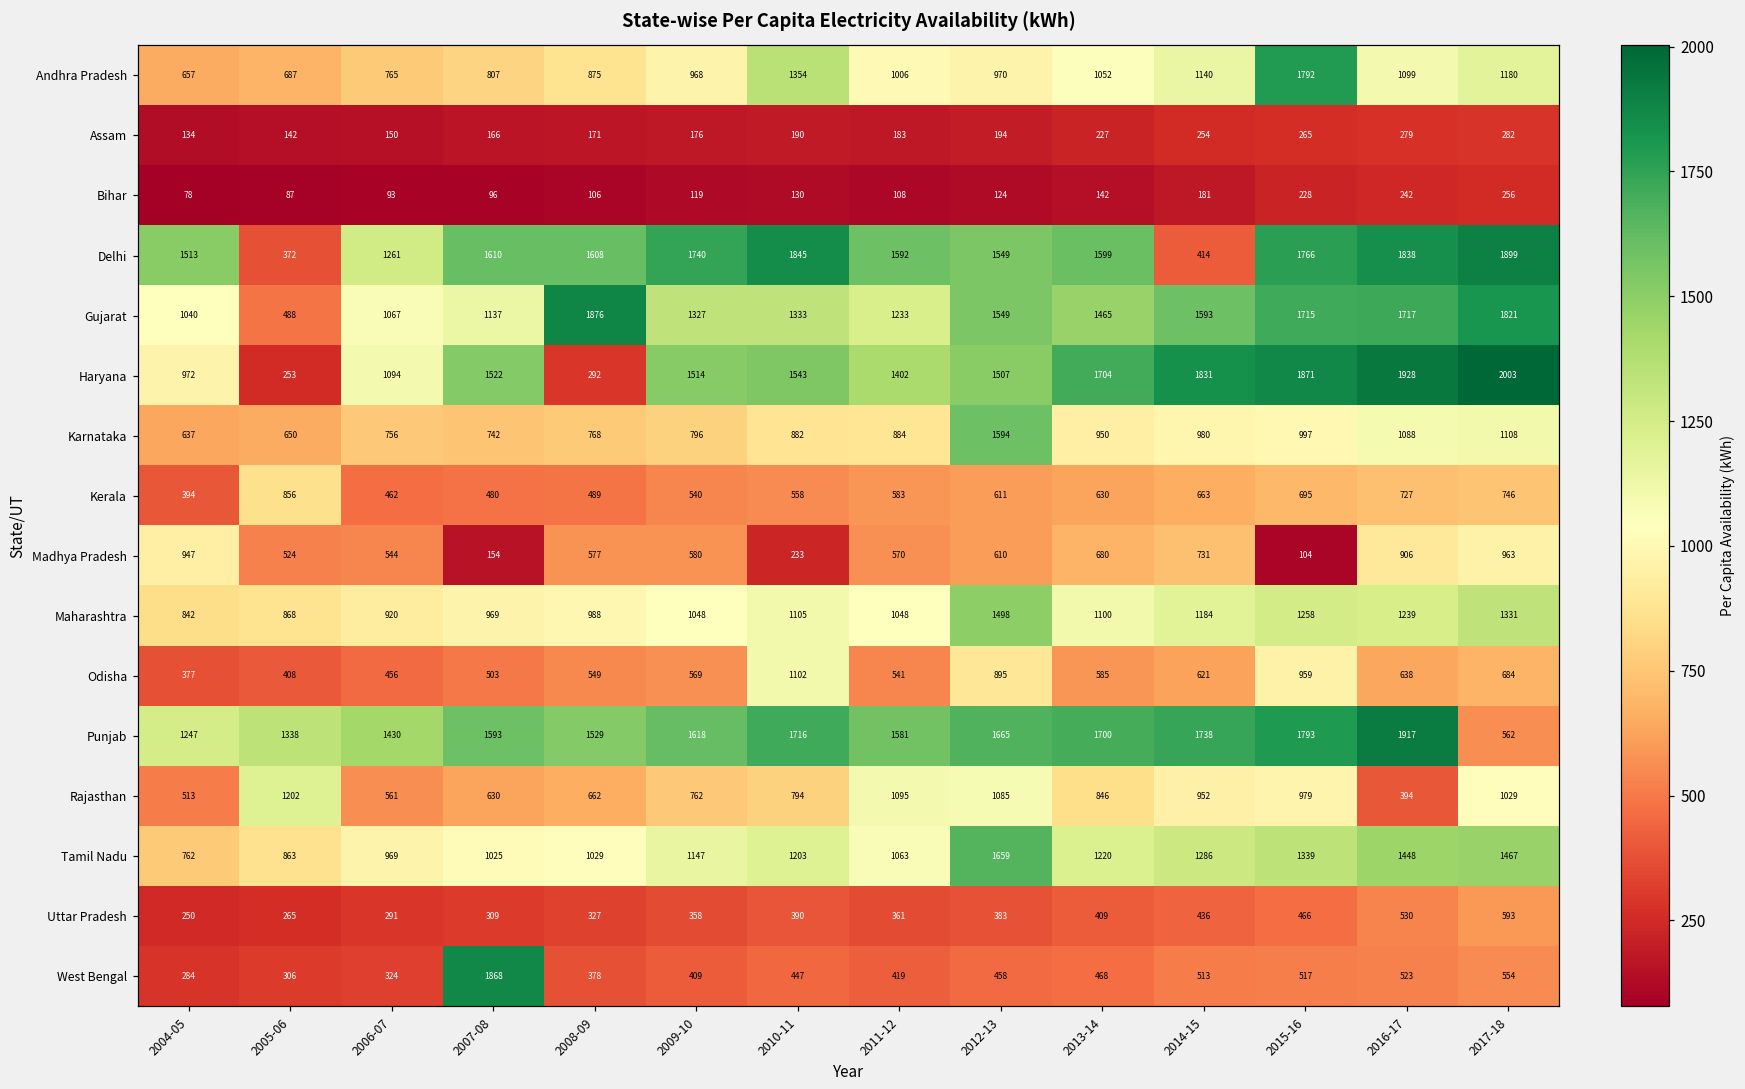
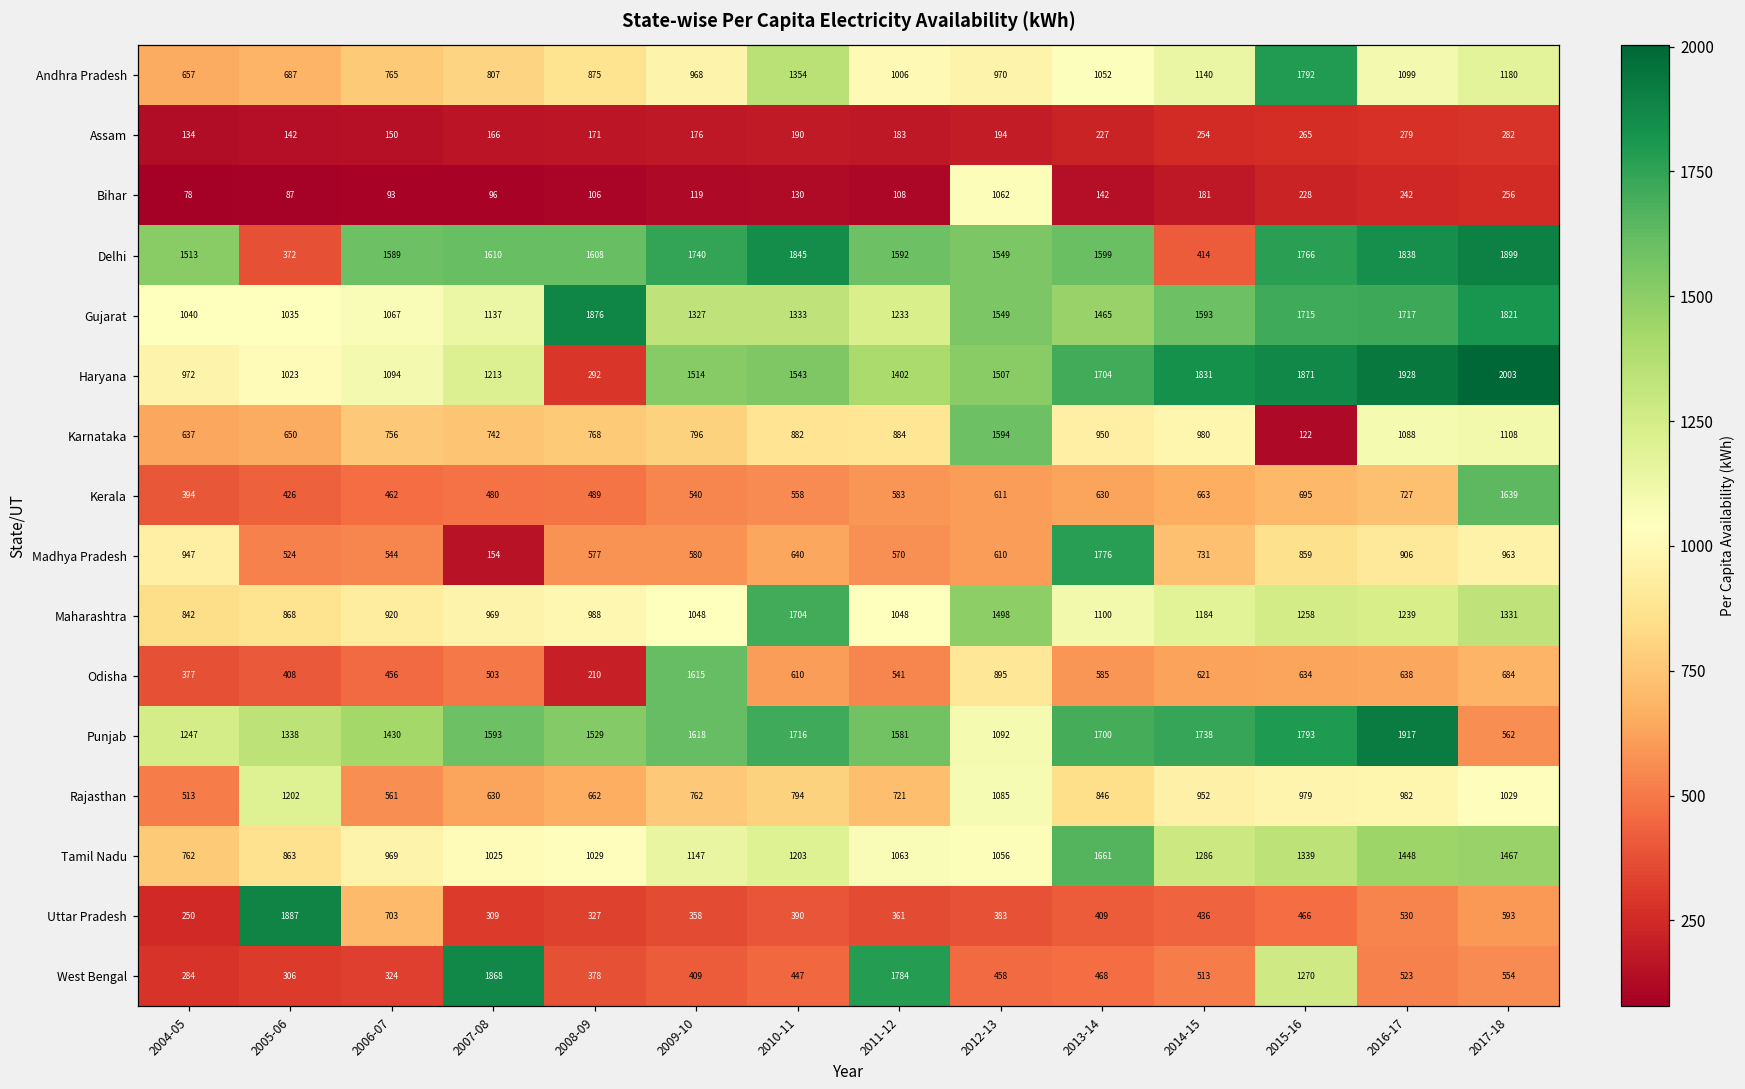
  {
    "Bihar": {
      "2004-05": 78,
      "2005-06": 87,
      "2006-07": 93,
      "2007-08": 96,
      "2008-09": 106,
      "2009-10": 119,
      "2010-11": 130,
      "2011-12": 108,
-     "2012-13": 124,
+     "2012-13": 1062,
      "2013-14": 142,
      "2014-15": 181,
      "2015-16": 228,
      "2016-17": 242,
      "2017-18": 256
    },
    "Delhi": {
      "2004-05": 1513,
      "2005-06": 372,
-     "2006-07": 1261,
+     "2006-07": 1589,
      "2007-08": 1610,
      "2008-09": 1608,
      "2009-10": 1740,
      "2010-11": 1845,
      "2011-12": 1592,
      "2012-13": 1549,
      "2013-14": 1599,
      "2014-15": 414,
      "2015-16": 1766,
      "2016-17": 1838,
      "2017-18": 1899
    },
    "Gujarat": {
      "2004-05": 1040,
-     "2005-06": 488,
+     "2005-06": 1035,
      "2006-07": 1067,
      "2007-08": 1137,
      "2008-09": 1876,
      "2009-10": 1327,
      "2010-11": 1333,
      "2011-12": 1233,
      "2012-13": 1549,
      "2013-14": 1465,
      "2014-15": 1593,
      "2015-16": 1715,
      "2016-17": 1717,
      "2017-18": 1821
    },
    "Haryana": {
      "2004-05": 972,
-     "2005-06": 253,
+     "2005-06": 1023,
      "2006-07": 1094,
-     "2007-08": 1522,
+     "2007-08": 1213,
      "2008-09": 292,
      "2009-10": 1514,
      "2010-11": 1543,
      "2011-12": 1402,
      "2012-13": 1507,
      "2013-14": 1704,
      "2014-15": 1831,
      "2015-16": 1871,
      "2016-17": 1928,
      "2017-18": 2003
    },
    "Karnataka": {
      "2004-05": 637,
      "2005-06": 650,
      "2006-07": 756,
      "2007-08": 742,
      "2008-09": 768,
      "2009-10": 796,
      "2010-11": 882,
      "2011-12": 884,
      "2012-13": 1594,
      "2013-14": 950,
      "2014-15": 980,
-     "2015-16": 997,
+     "2015-16": 122,
      "2016-17": 1088,
      "2017-18": 1108
    },
    "Kerala": {
      "2004-05": 394,
-     "2005-06": 856,
+     "2005-06": 426,
      "2006-07": 462,
      "2007-08": 480,
      "2008-09": 489,
      "2009-10": 540,
      "2010-11": 558,
      "2011-12": 583,
      "2012-13": 611,
      "2013-14": 630,
      "2014-15": 663,
      "2015-16": 695,
      "2016-17": 727,
-     "2017-18": 746
+     "2017-18": 1639
    },
    "Madhya Pradesh": {
      "2004-05": 947,
      "2005-06": 524,
      "2006-07": 544,
      "2007-08": 154,
      "2008-09": 577,
      "2009-10": 580,
-     "2010-11": 233,
+     "2010-11": 640,
      "2011-12": 570,
      "2012-13": 610,
-     "2013-14": 680,
+     "2013-14": 1776,
      "2014-15": 731,
-     "2015-16": 104,
+     "2015-16": 859,
      "2016-17": 906,
      "2017-18": 963
    },
    "Maharashtra": {
      "2004-05": 842,
      "2005-06": 868,
      "2006-07": 920,
      "2007-08": 969,
      "2008-09": 988,
      "2009-10": 1048,
-     "2010-11": 1105,
+     "2010-11": 1704,
      "2011-12": 1048,
      "2012-13": 1498,
      "2013-14": 1100,
      "2014-15": 1184,
      "2015-16": 1258,
      "2016-17": 1239,
      "2017-18": 1331
    },
    "Odisha": {
      "2004-05": 377,
      "2005-06": 408,
      "2006-07": 456,
      "2007-08": 503,
-     "2008-09": 549,
-     "2009-10": 569,
-     "2010-11": 1102,
+     "2008-09": 210,
+     "2009-10": 1615,
+     "2010-11": 610,
      "2011-12": 541,
      "2012-13": 895,
      "2013-14": 585,
      "2014-15": 621,
-     "2015-16": 959,
+     "2015-16": 634,
      "2016-17": 638,
      "2017-18": 684
    },
    "Punjab": {
      "2004-05": 1247,
      "2005-06": 1338,
      "2006-07": 1430,
      "2007-08": 1593,
      "2008-09": 1529,
      "2009-10": 1618,
      "2010-11": 1716,
      "2011-12": 1581,
-     "2012-13": 1665,
+     "2012-13": 1092,
      "2013-14": 1700,
      "2014-15": 1738,
      "2015-16": 1793,
      "2016-17": 1917,
      "2017-18": 562
    },
    "Rajasthan": {
      "2004-05": 513,
      "2005-06": 1202,
      "2006-07": 561,
      "2007-08": 630,
      "2008-09": 662,
      "2009-10": 762,
      "2010-11": 794,
-     "2011-12": 1095,
+     "2011-12": 721,
      "2012-13": 1085,
      "2013-14": 846,
      "2014-15": 952,
      "2015-16": 979,
-     "2016-17": 394,
+     "2016-17": 982,
      "2017-18": 1029
    },
    "Tamil Nadu": {
      "2004-05": 762,
      "2005-06": 863,
      "2006-07": 969,
      "2007-08": 1025,
      "2008-09": 1029,
      "2009-10": 1147,
      "2010-11": 1203,
      "2011-12": 1063,
-     "2012-13": 1659,
-     "2013-14": 1220,
+     "2012-13": 1056,
+     "2013-14": 1661,
      "2014-15": 1286,
      "2015-16": 1339,
      "2016-17": 1448,
      "2017-18": 1467
    },
    "Uttar Pradesh": {
      "2004-05": 250,
-     "2005-06": 265,
-     "2006-07": 291,
+     "2005-06": 1887,
+     "2006-07": 703,
      "2007-08": 309,
      "2008-09": 327,
      "2009-10": 358,
      "2010-11": 390,
      "2011-12": 361,
      "2012-13": 383,
      "2013-14": 409,
      "2014-15": 436,
      "2015-16": 466,
      "2016-17": 530,
      "2017-18": 593
    },
    "West Bengal": {
      "2004-05": 284,
      "2005-06": 306,
      "2006-07": 324,
      "2007-08": 1868,
      "2008-09": 378,
      "2009-10": 409,
      "2010-11": 447,
-     "2011-12": 419,
+     "2011-12": 1784,
      "2012-13": 458,
      "2013-14": 468,
      "2014-15": 513,
-     "2015-16": 517,
+     "2015-16": 1270,
      "2016-17": 523,
      "2017-18": 554
    }
  }
